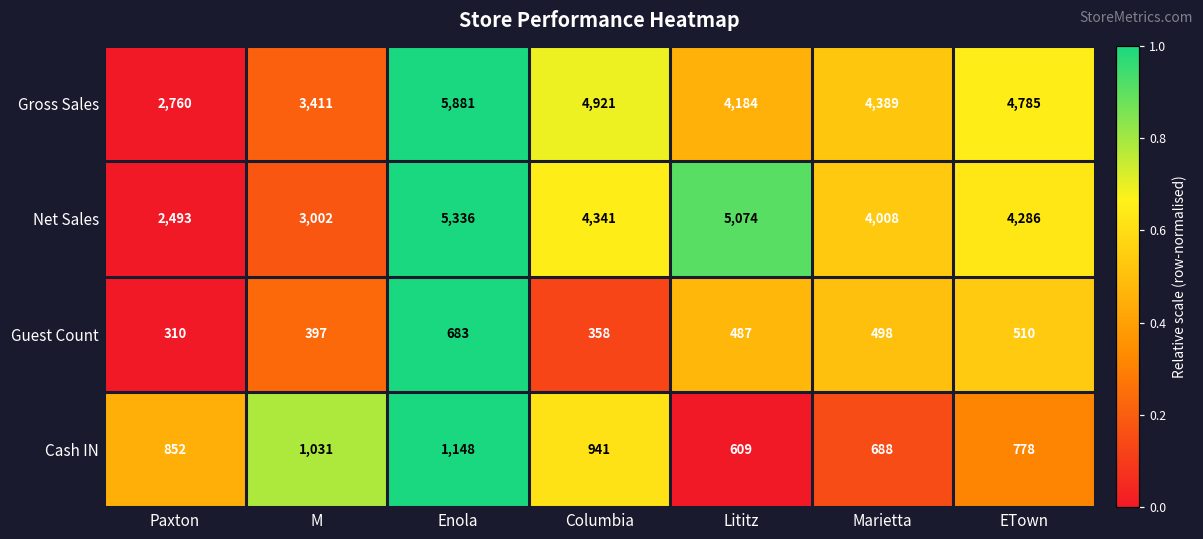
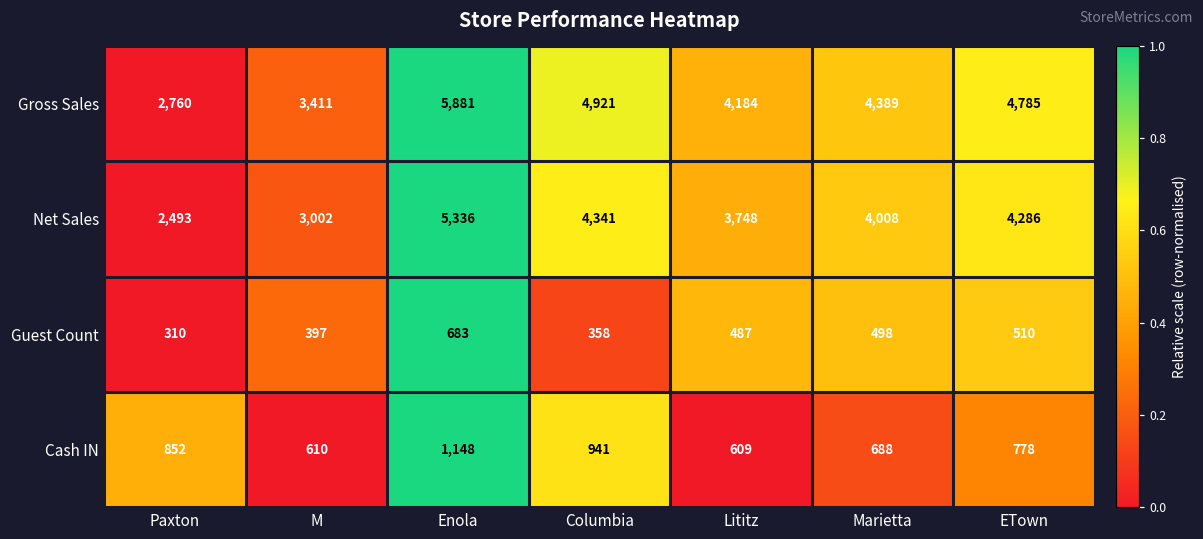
  {
    "Gross Sales": {
      "Paxton": "2,760",
      "M": "3,411",
      "Enola": "5,881",
      "Columbia": "4,921",
      "Lititz": "4,184",
      "Marietta": "4,389",
      "ETown": "4,785"
    },
    "Net Sales": {
      "Paxton": "2,493",
      "M": "3,002",
      "Enola": "5,336",
      "Columbia": "4,341",
-     "Lititz": "5,074",
+     "Lititz": "3,748",
      "Marietta": "4,008",
      "ETown": "4,286"
    },
    "Guest Count": {
      "Paxton": "310",
      "M": "397",
      "Enola": "683",
      "Columbia": "358",
      "Lititz": "487",
      "Marietta": "498",
      "ETown": "510"
    },
    "Cash IN": {
      "Paxton": "852",
-     "M": "1,031",
+     "M": "610",
      "Enola": "1,148",
      "Columbia": "941",
      "Lititz": "609",
      "Marietta": "688",
      "ETown": "778"
    }
  }
